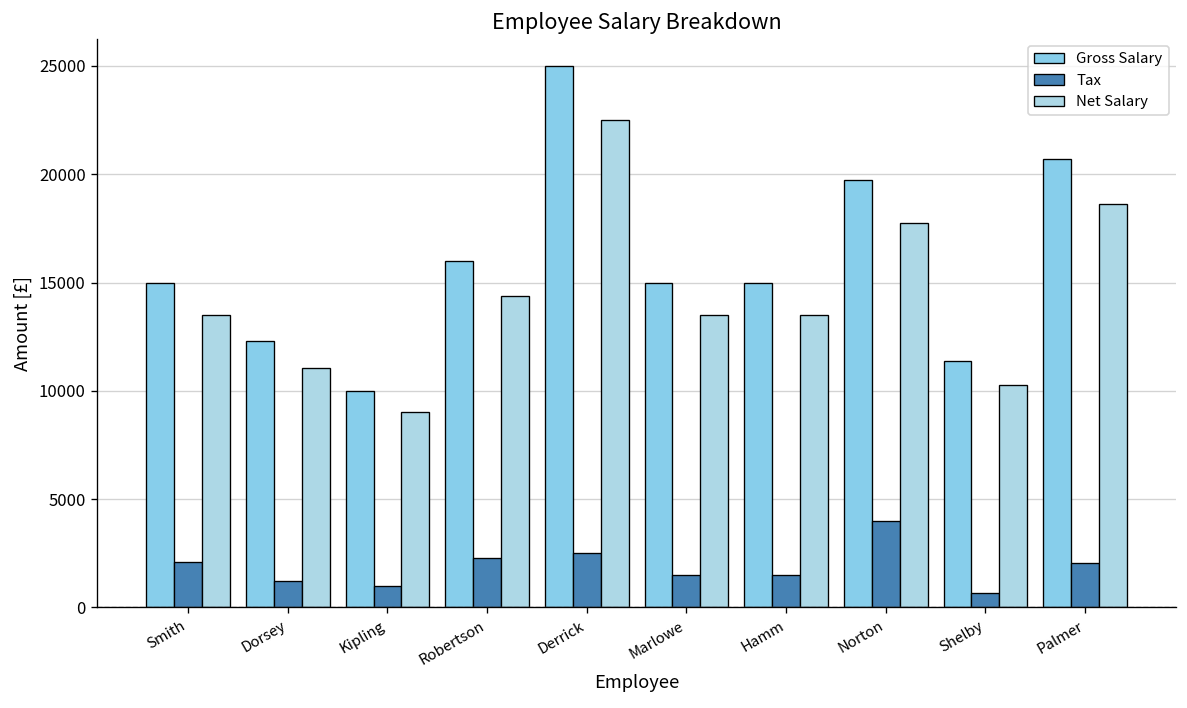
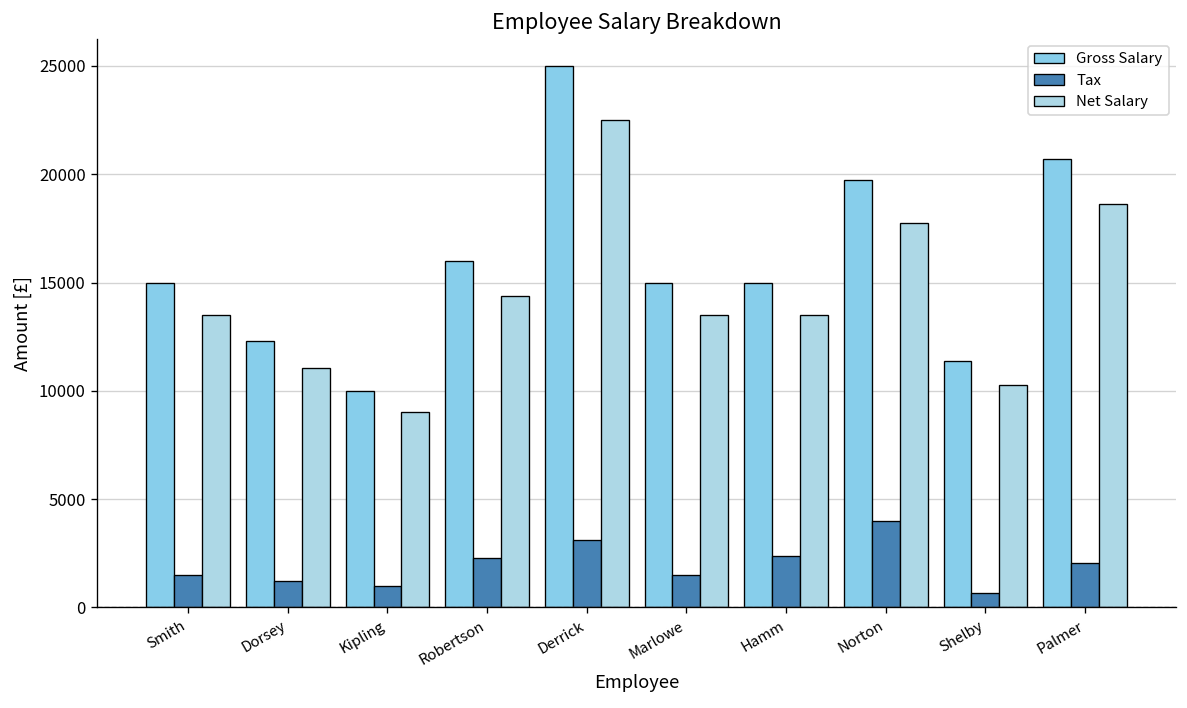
  {
    "Tax": {
-     "Smith": 2100,
+     "Smith": 1500,
      "Dorsey": 1200,
      "Kipling": 1000,
      "Robertson": 2300,
-     "Derrick": 2500,
+     "Derrick": 3100,
      "Marlowe": 1500,
-     "Hamm": 1500,
+     "Hamm": 2400,
      "Norton": 4000,
      "Shelby": 700,
      "Palmer": 2100
    }
  }
